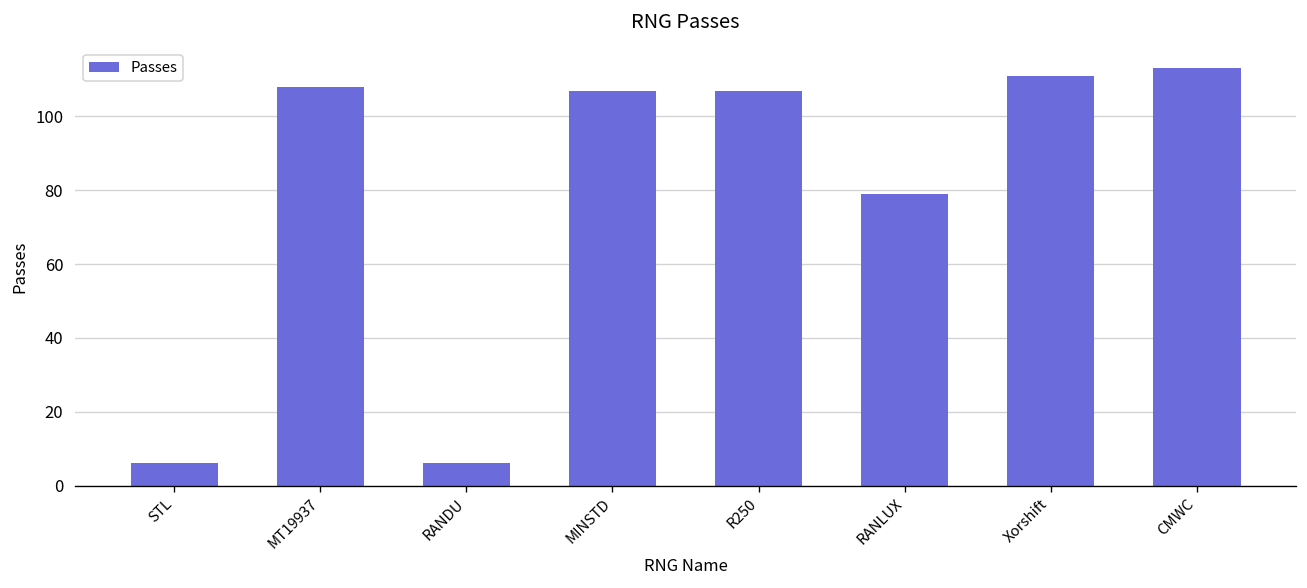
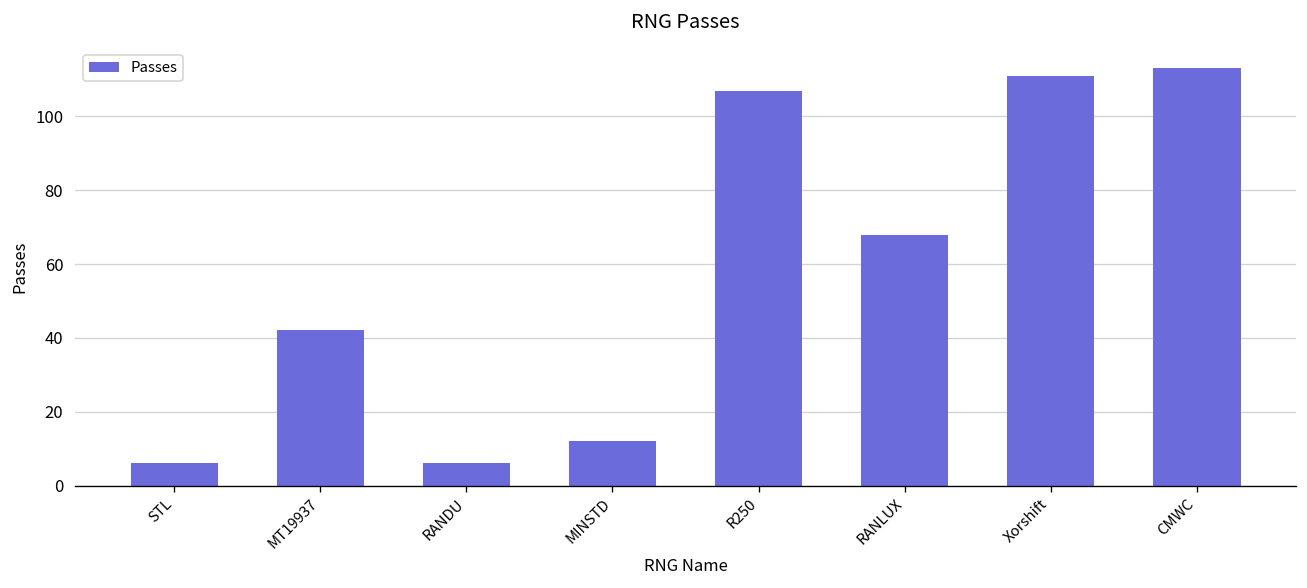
  {
    "STL": 6,
-   "MT19937": 108,
+   "MT19937": 42,
    "RANDU": 6,
-   "MINSTD": 107,
+   "MINSTD": 12,
    "R250": 107,
-   "RANLUX": 79,
+   "RANLUX": 68,
    "Xorshift": 111,
    "CMWC": 113
  }
